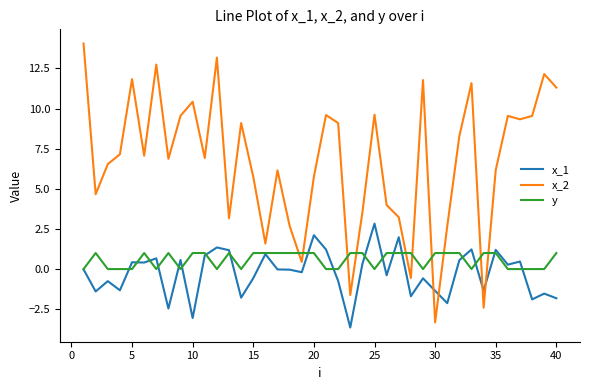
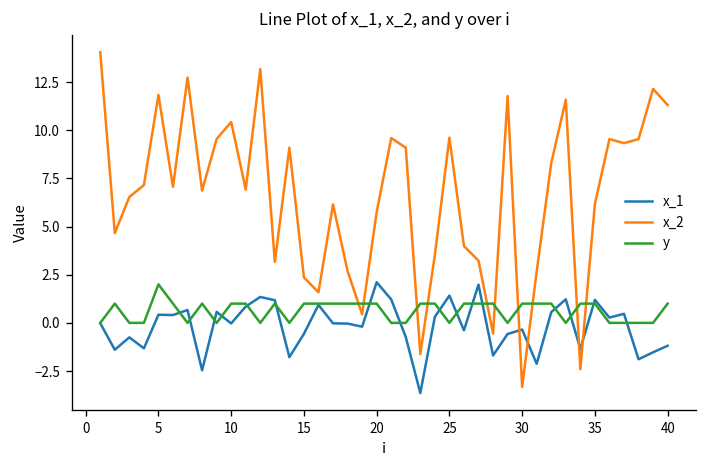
  {
    "x_1": {
      "5": 0.4,
-     "10": -3.1,
+     "10": 0.0,
      "15": -0.6,
      "20": 2.1,
-     "25": 2.8,
-     "30": -1.4,
+     "25": 1.4,
+     "30": -0.3,
      "35": 1.2,
-     "40": -1.8
+     "40": -1.2
    },
    "x_2": {
      "5": 11.8,
      "10": 10.4,
-     "15": 5.7,
+     "15": 2.4,
      "20": 5.8,
      "25": 9.6,
      "30": -3.3,
      "35": 6.2,
      "40": 11.3
    },
    "y": {
-     "5": 0,
+     "5": 2,
      "10": 1,
      "15": 1,
      "20": 1,
      "25": 0,
      "30": 1,
      "35": 1,
      "40": 1
    }
  }
